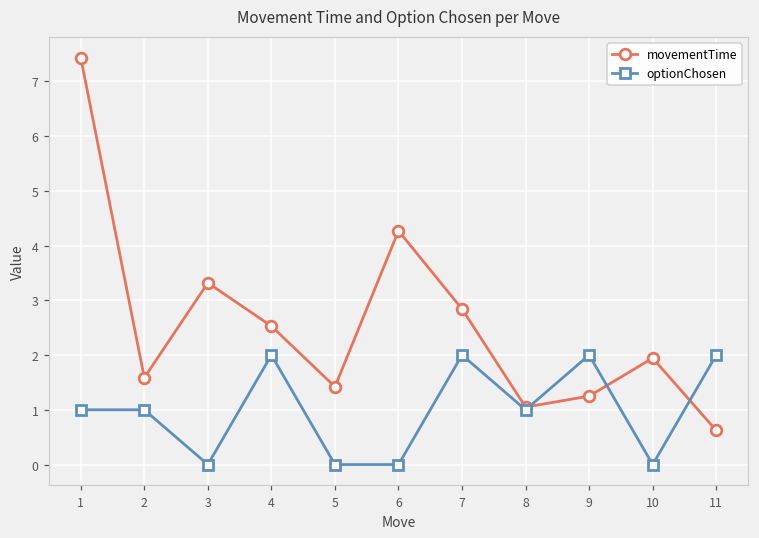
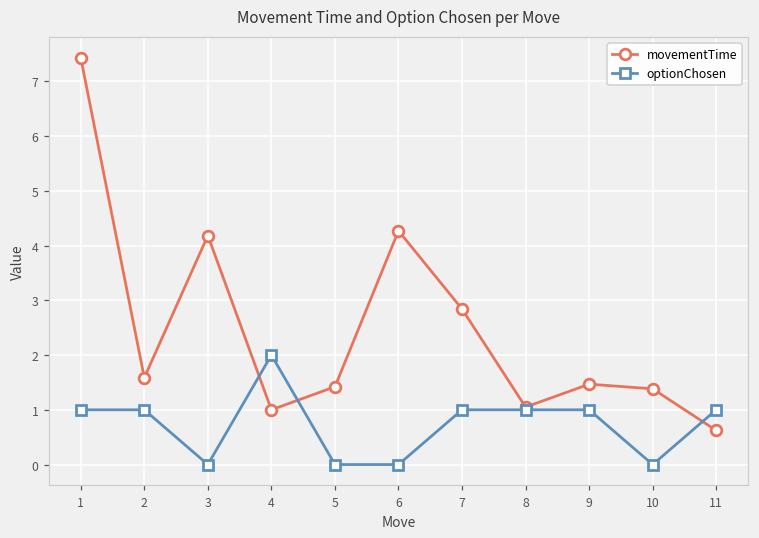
  {
    "movementTime": {
      "1": 7.4,
      "2": 1.6,
-     "3": 3.3,
-     "4": 2.5,
+     "3": 4.2,
+     "4": 1.0,
      "5": 1.4,
      "6": 4.3,
      "7": 2.8,
-     "9": 1.2,
-     "10": 1.9,
+     "9": 1.5,
+     "10": 1.4,
      "11": 0.6
    },
    "optionChosen": {
      "1": 1,
      "2": 1,
      "3": 0,
      "4": 2,
      "5": 0,
      "6": 0,
-     "7": 2,
-     "9": 2,
+     "7": 1,
+     "9": 1,
      "10": 0,
-     "11": 2
+     "11": 1
    }
  }
